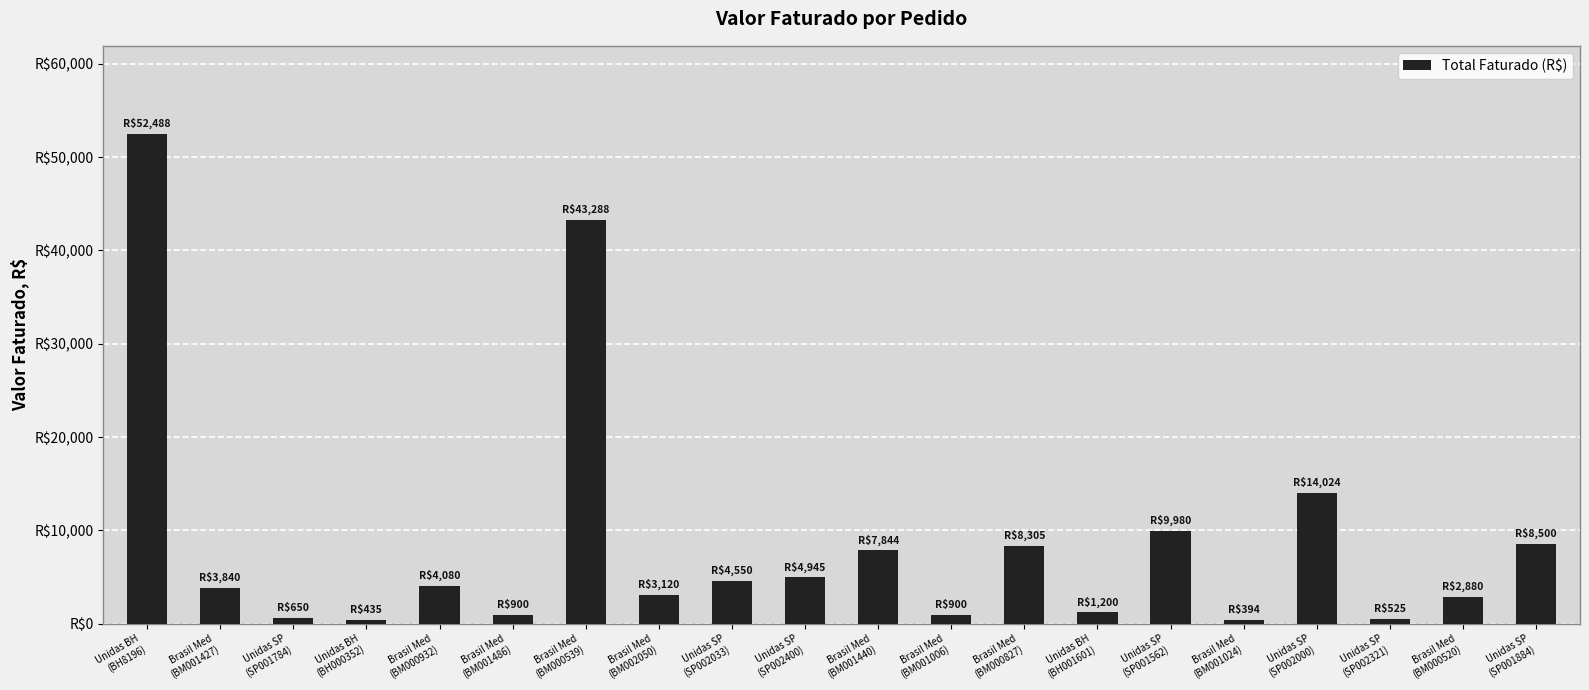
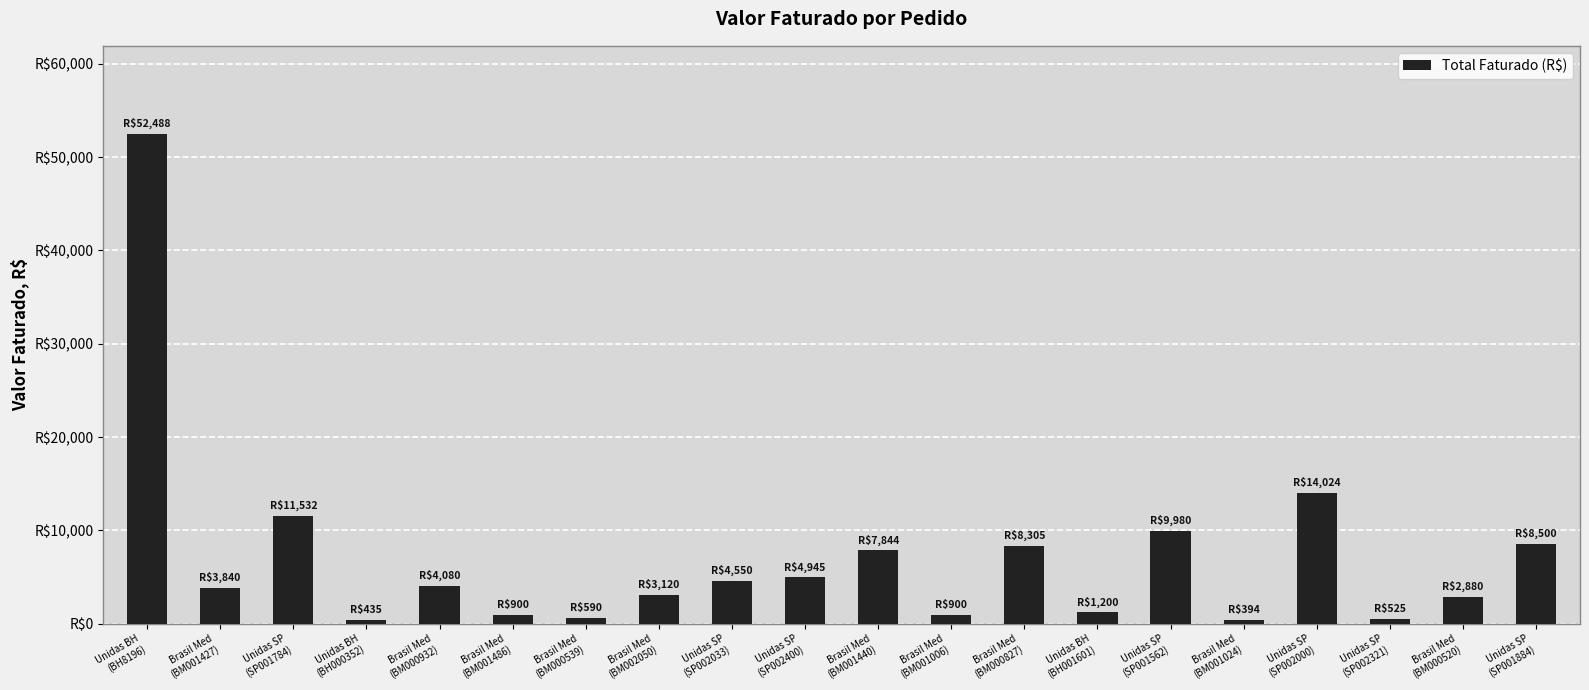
  {
    "Unidas BH (BH8196)": "$52,488",
    "Brasil Med (BM001427)": "$3,840",
-   "Unidas SP (SP001784)": "$650",
+   "Unidas SP (SP001784)": "$11,532",
    "Unidas BH (BH000352)": "$435",
    "Brasil Med (BM000932)": "$4,080",
    "Brasil Med (BM001486)": "$900",
-   "Brasil Med (BM000539)": "$43,288",
+   "Brasil Med (BM000539)": "$590",
    "Brasil Med (BM002050)": "$3,120",
    "Unidas SP (SP002033)": "$4,550",
    "Unidas SP (SP002400)": "$4,945",
    "Brasil Med (BM001440)": "$7,844",
    "Brasil Med (BM001006)": "$900",
    "Brasil Med (BM000827)": "$8,305",
    "Unidas BH (BH001601)": "$1,200",
    "Unidas SP (SP001562)": "$9,980",
    "Brasil Med (BM001024)": "$394",
    "Unidas SP (SP002000)": "$14,024",
    "Unidas SP (SP002321)": "$525",
    "Brasil Med (BM000520)": "$2,880",
    "Unidas SP (SP001884)": "$8,500"
  }
